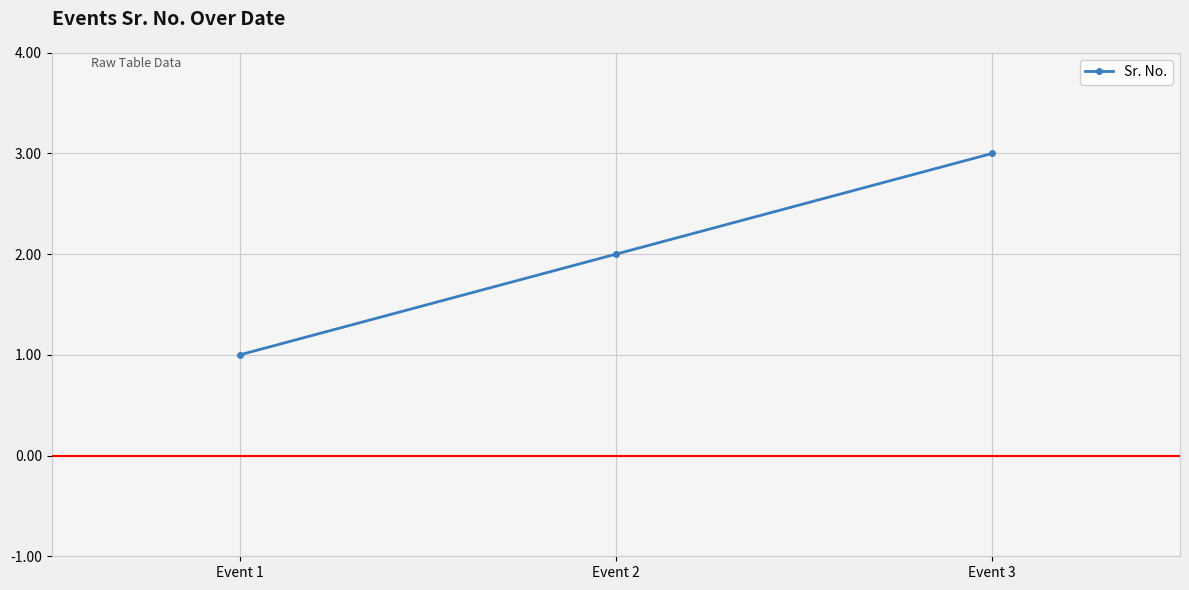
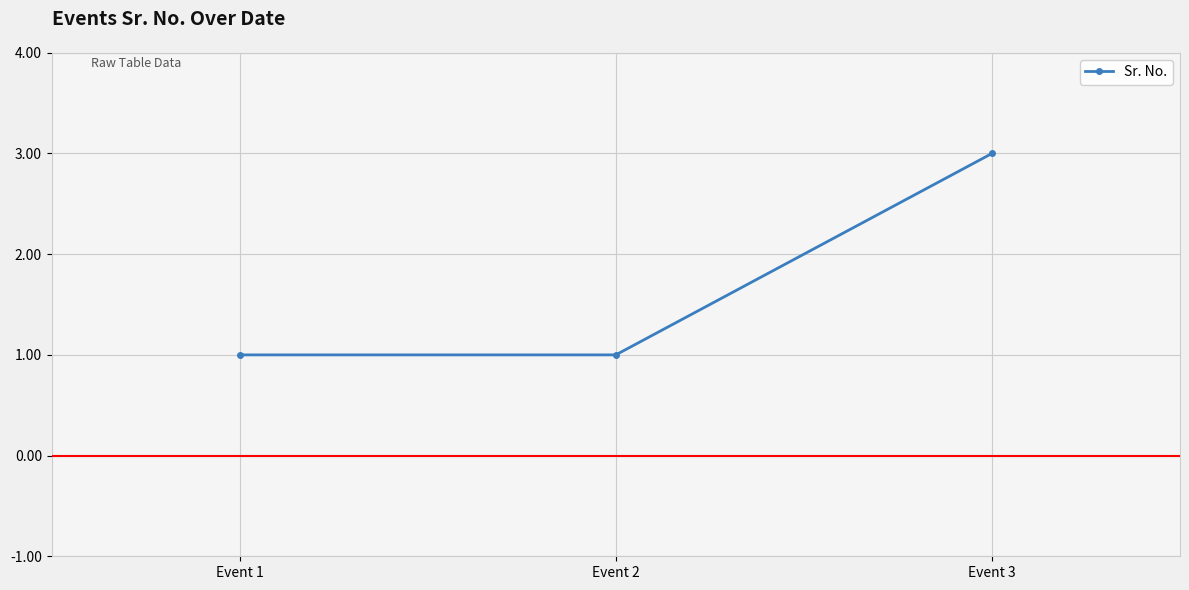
  {
    "Event 1": 1,
-   "Event 2": 2,
+   "Event 2": 1,
    "Event 3": 3
  }
